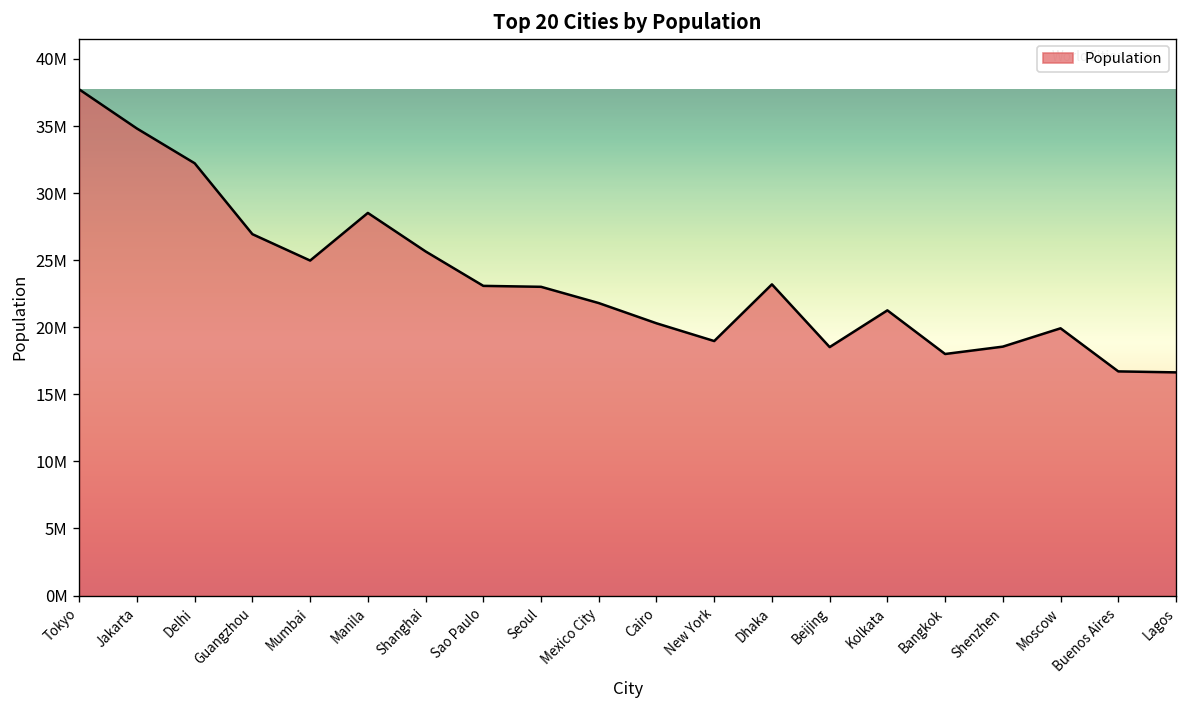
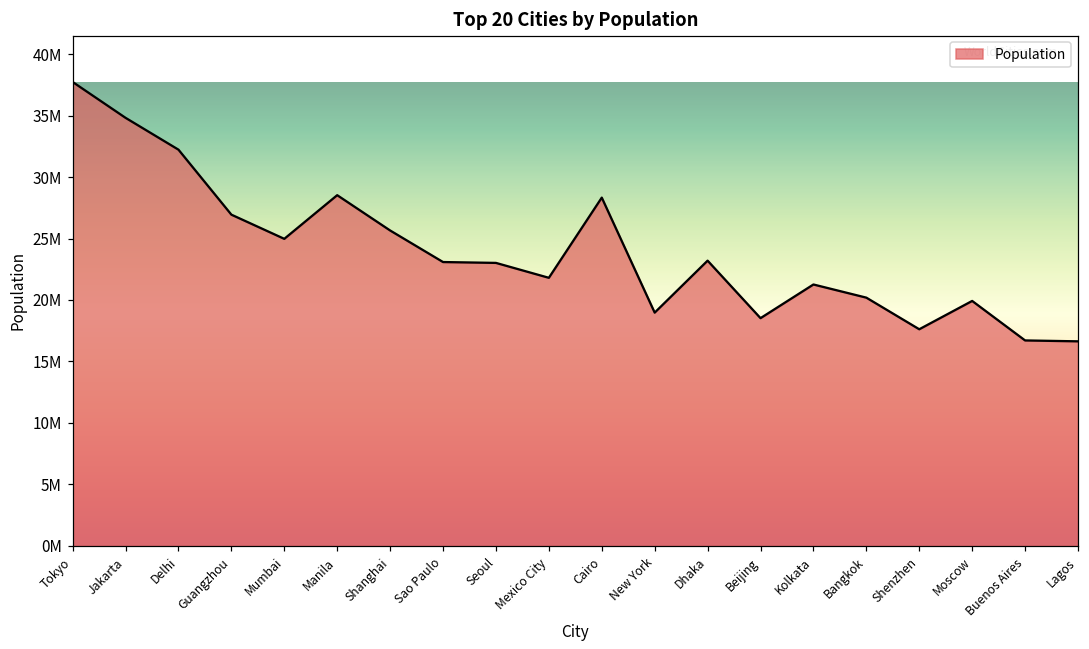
  {
    "Tokyo": 37700000,
    "Jakarta": 34800000,
    "Delhi": 32200000,
    "Guangzhou": 26900000,
    "Mumbai": 25000000,
    "Manila": 28500000,
    "Shanghai": 25700000,
    "Sao Paulo": 23100000,
    "Seoul": 23000000,
    "Mexico City": 21800000,
-   "Cairo": 20300000,
+   "Cairo": 28300000,
    "New York": 19000000,
    "Dhaka": 23200000,
    "Beijing": 18500000,
    "Kolkata": 21300000,
-   "Bangkok": 18000000,
-   "Shenzhen": 18600000,
+   "Bangkok": 20200000,
+   "Shenzhen": 17600000,
    "Moscow": 19900000,
    "Buenos Aires": 16700000,
    "Lagos": 16600000
  }
